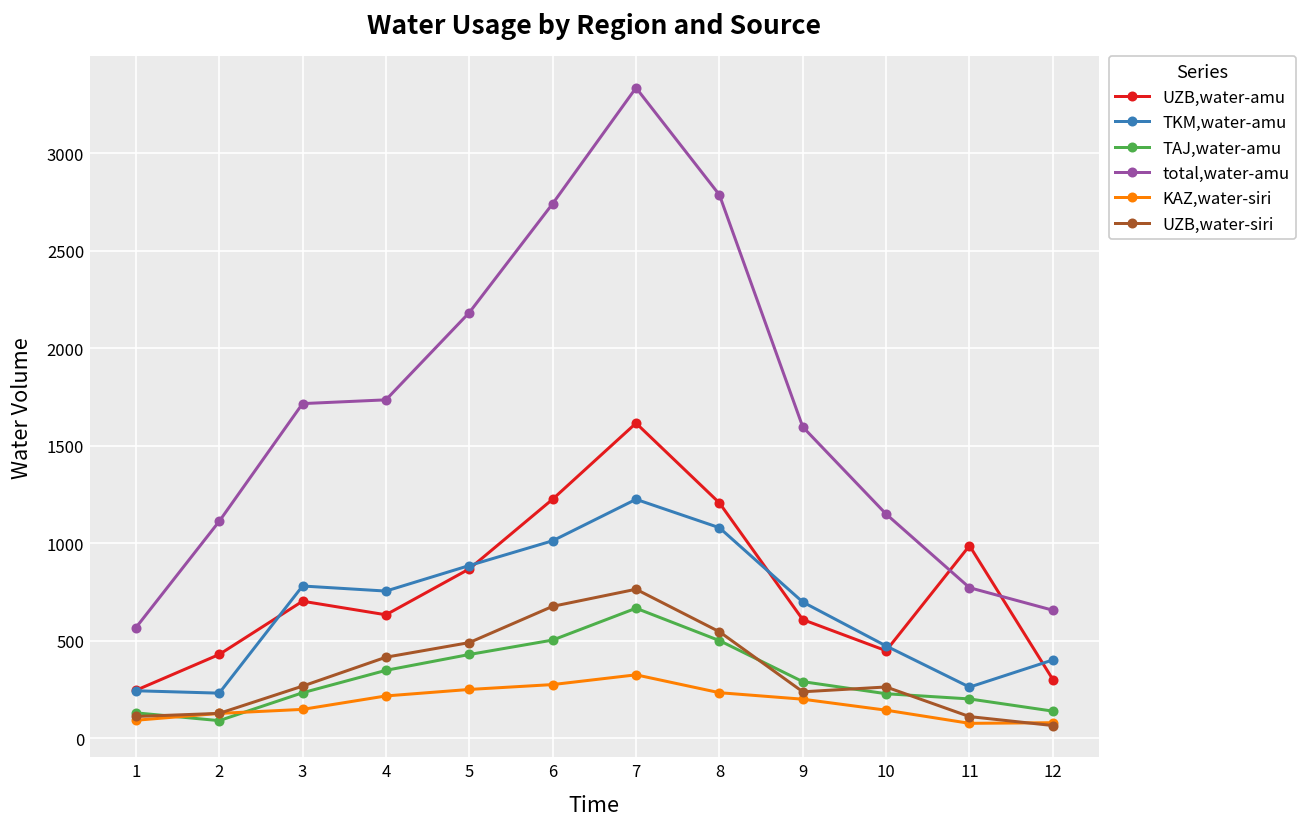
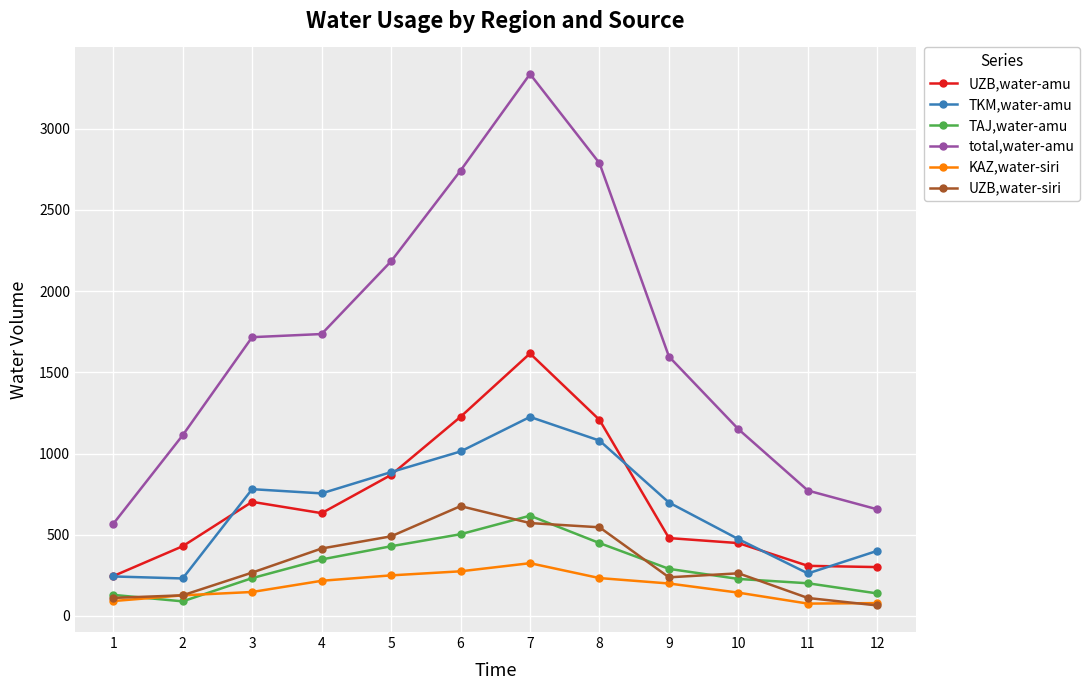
  {
    "UZB,water-amu": {
      "2": 430,
      "3": 700,
      "4": 630,
      "5": 870,
      "6": 1230,
      "7": 1620,
      "8": 1210,
-     "9": 610,
+     "9": 480,
      "10": 450,
-     "11": 990,
+     "11": 310,
      "12": 300
    },
    "TKM,water-amu": {
      "2": 230,
      "3": 780,
      "4": 750,
      "5": 890,
      "6": 1010,
      "7": 1230,
      "8": 1080,
      "9": 700,
      "10": 470,
      "11": 260,
      "12": 400
    },
    "TAJ,water-amu": {
      "1": 130,
      "2": 90,
      "3": 230,
      "4": 350,
      "5": 430,
      "6": 500,
-     "7": 670,
-     "8": 500,
+     "7": 620,
+     "8": 450,
      "9": 290,
      "10": 230,
      "11": 200,
      "12": 140
    },
    "total,water-amu": {
      "1": 570,
      "2": 1110,
      "3": 1720,
      "4": 1740,
      "5": 2180,
      "6": 2740,
      "7": 3340,
      "8": 2790,
      "9": 1600,
      "10": 1150,
      "11": 770,
      "12": 660
    },
    "KAZ,water-siri": {
      "1": 90,
      "3": 150,
      "4": 220,
      "5": 250,
      "6": 280,
      "7": 330,
      "8": 230,
      "9": 200,
      "10": 140,
      "11": 80
    },
    "UZB,water-siri": {
      "1": 110,
      "3": 270,
      "4": 420,
      "5": 490,
      "6": 680,
-     "7": 760,
+     "7": 570,
      "8": 550,
      "9": 240,
      "10": 260,
      "11": 110
    }
  }
